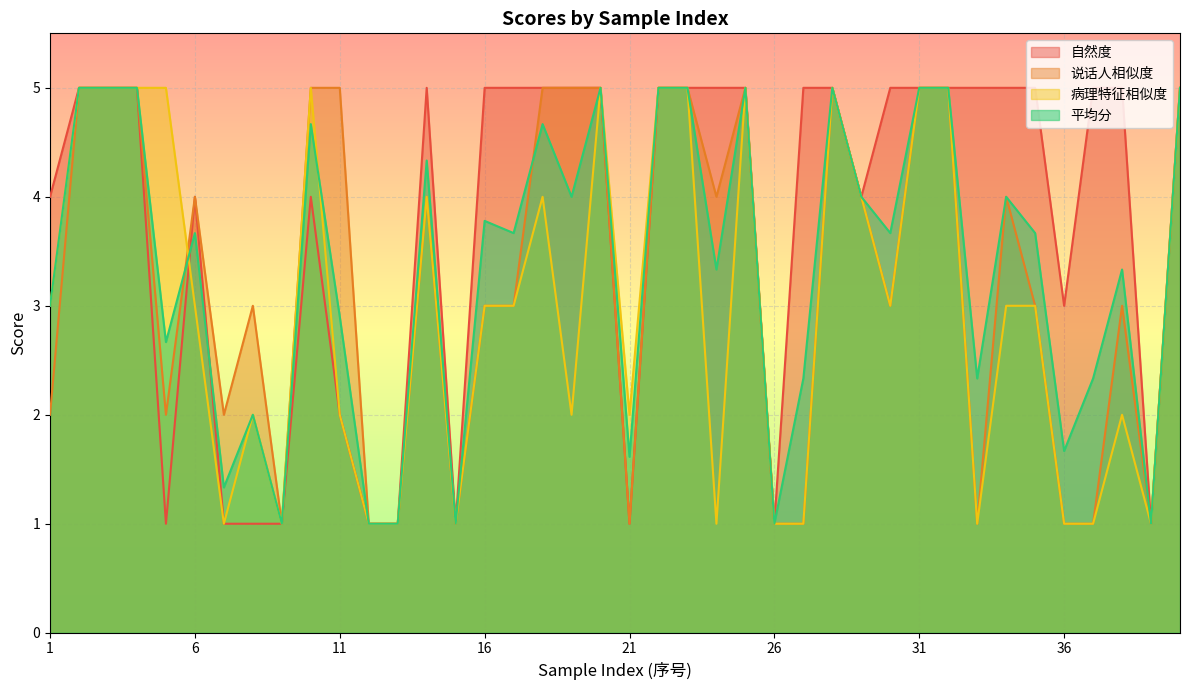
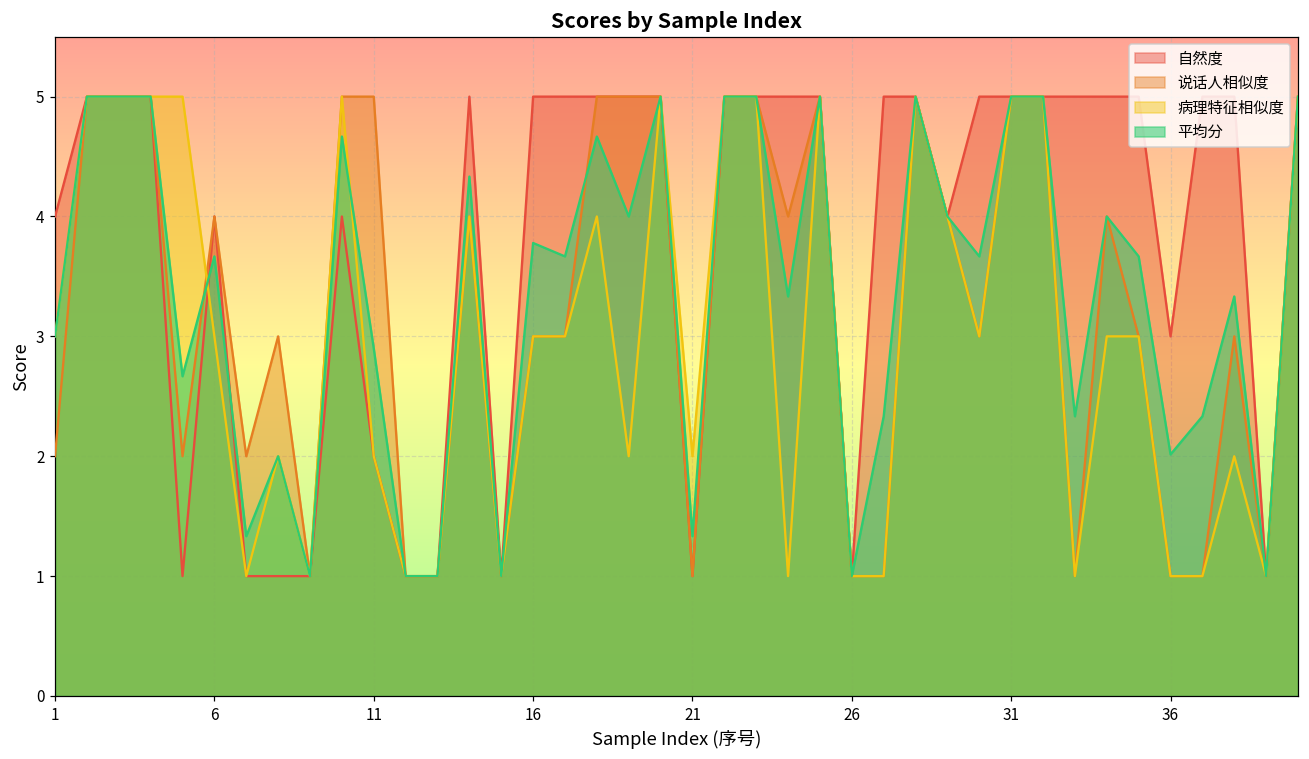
  {
    "平均分": {
      "6": 3.67,
      "11": 2.90,
      "16": 3.78,
-     "21": 1.61,
-     "36": 1.67
+     "21": 1.33,
+     "36": 2.02
    }
  }
